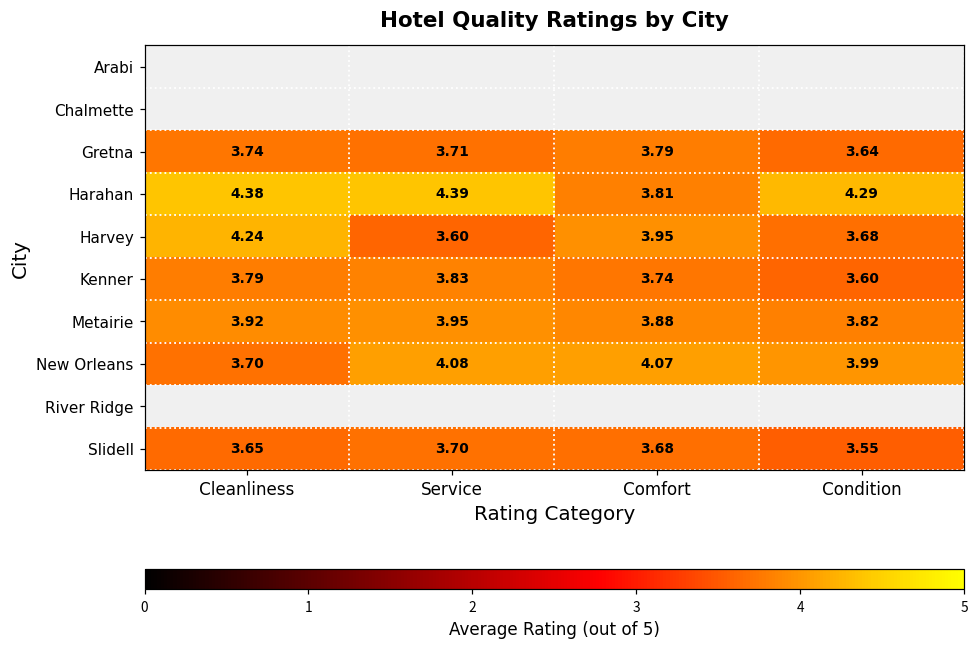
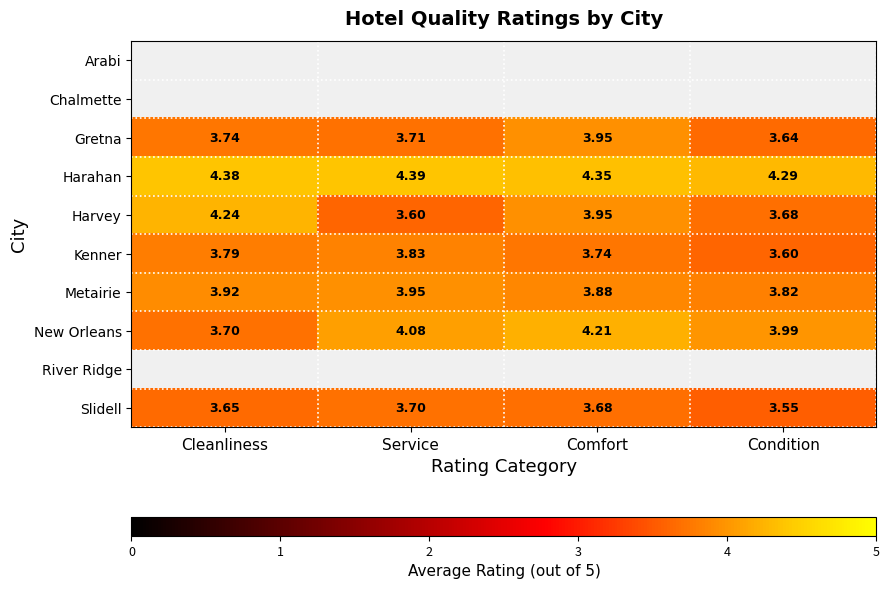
  {
    "Gretna": {
      "Cleanliness": 3.74,
      "Service": 3.71,
-     "Comfort": 3.79,
+     "Comfort": 3.95,
      "Condition": 3.64
    },
    "Harahan": {
      "Cleanliness": 4.38,
      "Service": 4.39,
-     "Comfort": 3.81,
+     "Comfort": 4.35,
      "Condition": 4.29
    },
    "Harvey": {
      "Cleanliness": 4.24,
      "Service": 3.60,
      "Comfort": 3.95,
      "Condition": 3.68
    },
    "Kenner": {
      "Cleanliness": 3.79,
      "Service": 3.83,
      "Comfort": 3.74,
      "Condition": 3.60
    },
    "Metairie": {
      "Cleanliness": 3.92,
      "Service": 3.95,
      "Comfort": 3.88,
      "Condition": 3.82
    },
    "New Orleans": {
      "Cleanliness": 3.70,
      "Service": 4.08,
-     "Comfort": 4.07,
+     "Comfort": 4.21,
      "Condition": 3.99
    },
    "Slidell": {
      "Cleanliness": 3.65,
      "Service": 3.70,
      "Comfort": 3.68,
      "Condition": 3.55
    }
  }
